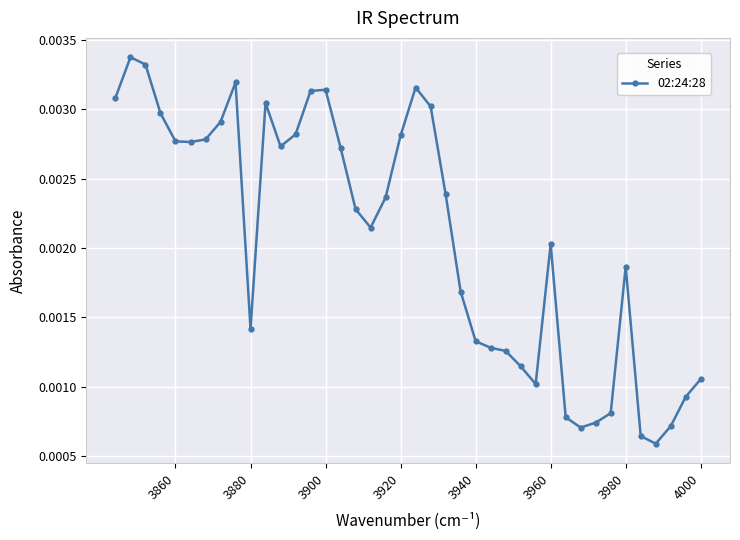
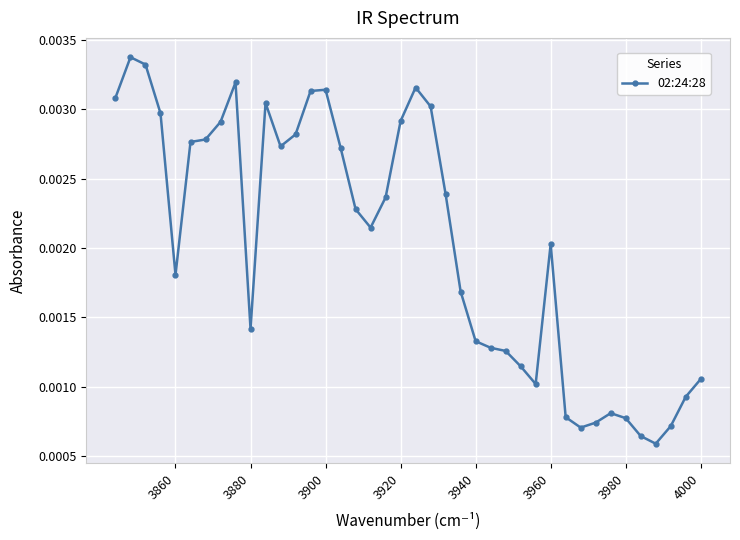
  {
-   "3860": 0.00277,
+   "3860": 0.00181,
    "3880": 0.00142,
    "3900": 0.00314,
-   "3920": 0.00281,
+   "3920": 0.00292,
    "3940": 0.00133,
    "3960": 0.00203,
-   "3980": 0.00186,
+   "3980": 0.00077,
    "4000": 0.00105
  }
